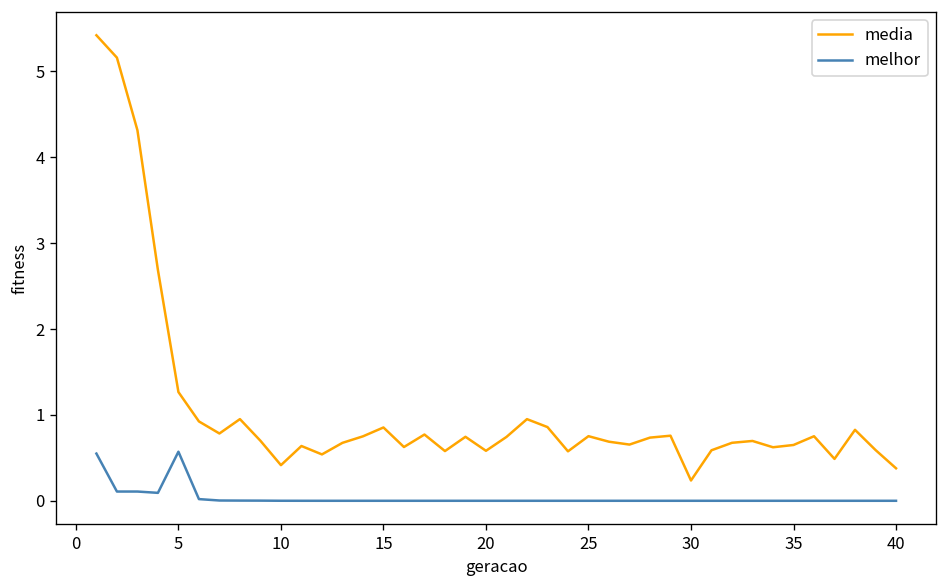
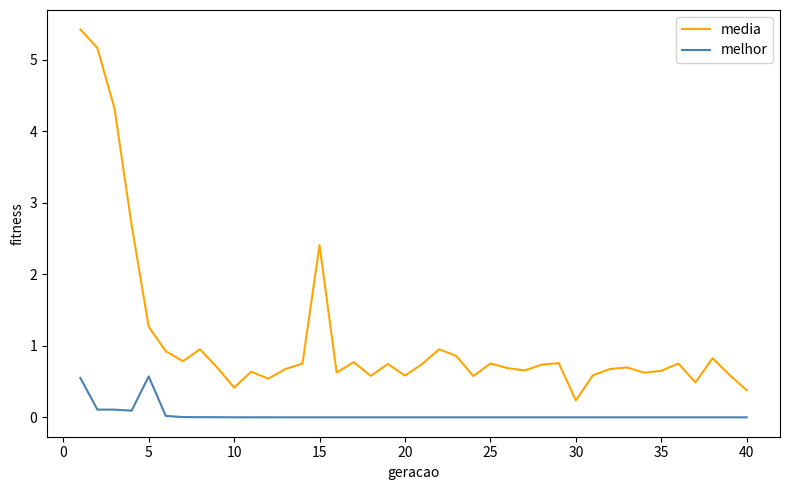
  {
    "media": {
      "5": 1.3,
      "10": 0.4,
-     "15": 0.9,
+     "15": 2.4,
      "20": 0.6,
      "25": 0.8,
      "30": 0.2,
      "35": 0.6,
      "40": 0.4
    },
    "melhor": {
      "5": 0.6,
      "10": 0.0,
      "15": 0.0,
      "20": 0.0,
      "25": 0.0,
      "30": 0.0,
      "35": 0.0,
      "40": 0.0
    }
  }
